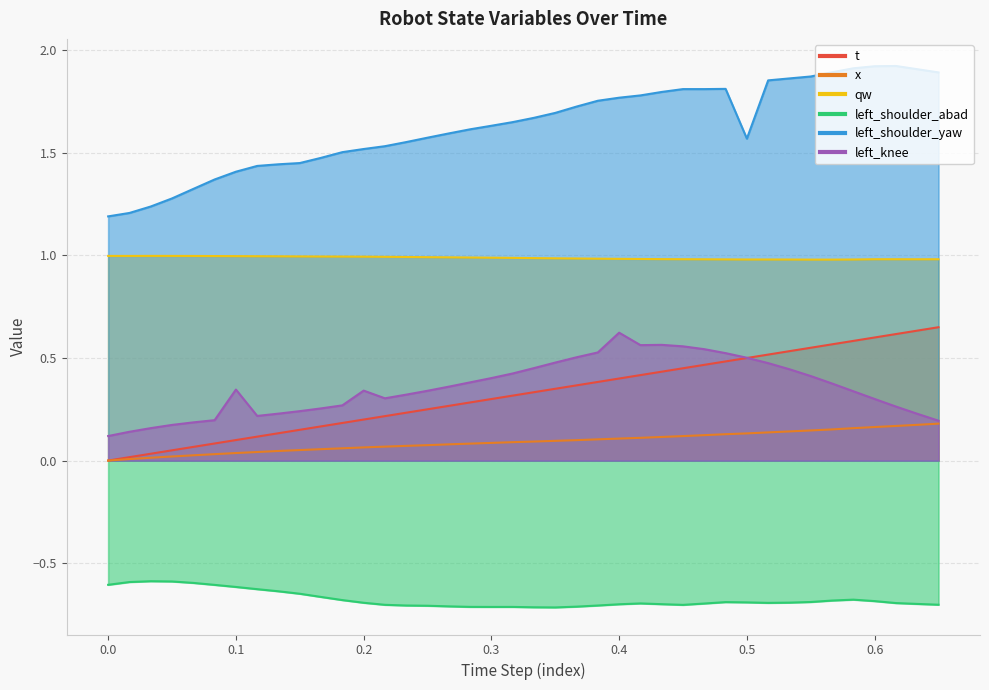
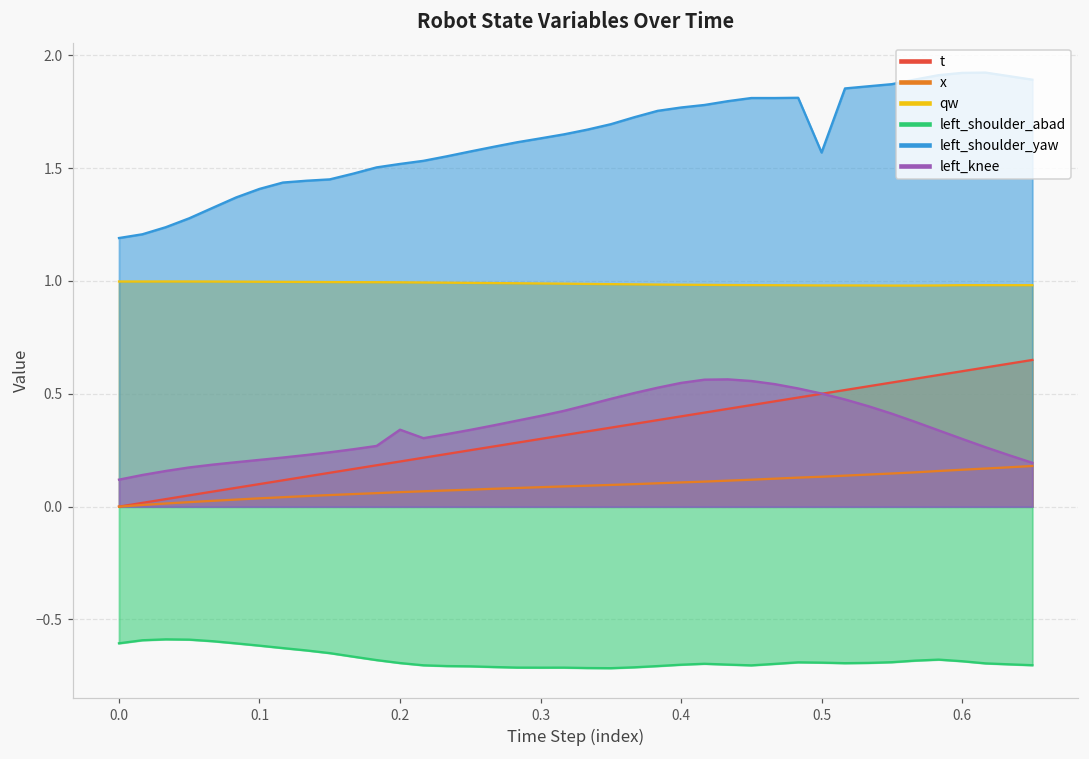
  {
    "left_shoulder_yaw": {
      "0.0": 1.19,
      "0.1": 1.41,
      "0.2": 1.52,
      "0.3": 1.63,
      "0.4": 1.77,
      "0.5": 1.57
    },
    "left_knee": {
      "0.0": 0.12,
-     "0.1": 0.35,
+     "0.1": 0.21,
      "0.2": 0.34,
      "0.3": 0.40,
-     "0.4": 0.62,
+     "0.4": 0.55,
      "0.6": 0.30
    }
  }
